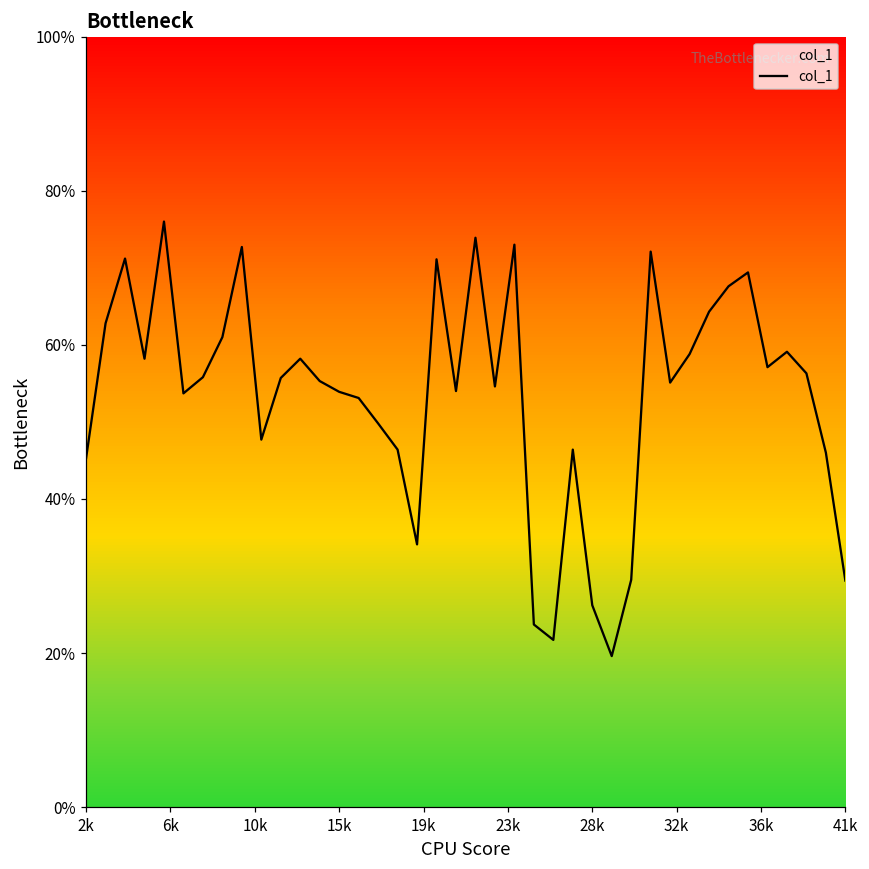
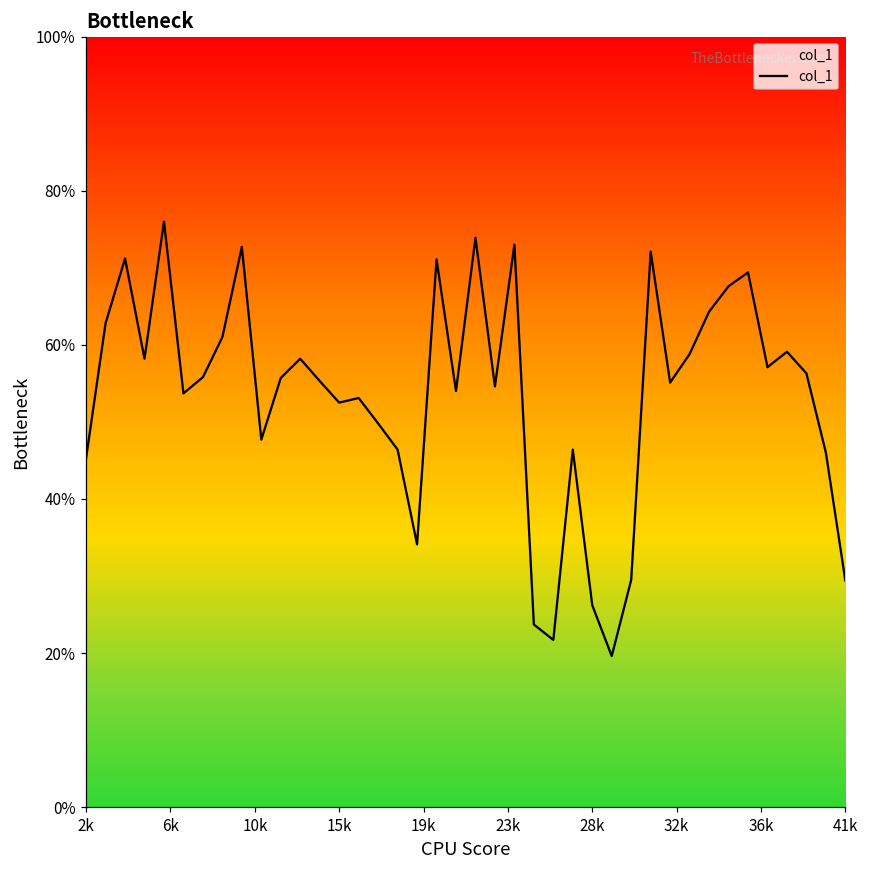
  {
    "2k": "45%",
-   "15k": "54%",
+   "15k": "53%",
    "28k": "26%",
    "41k": "29%"
  }
